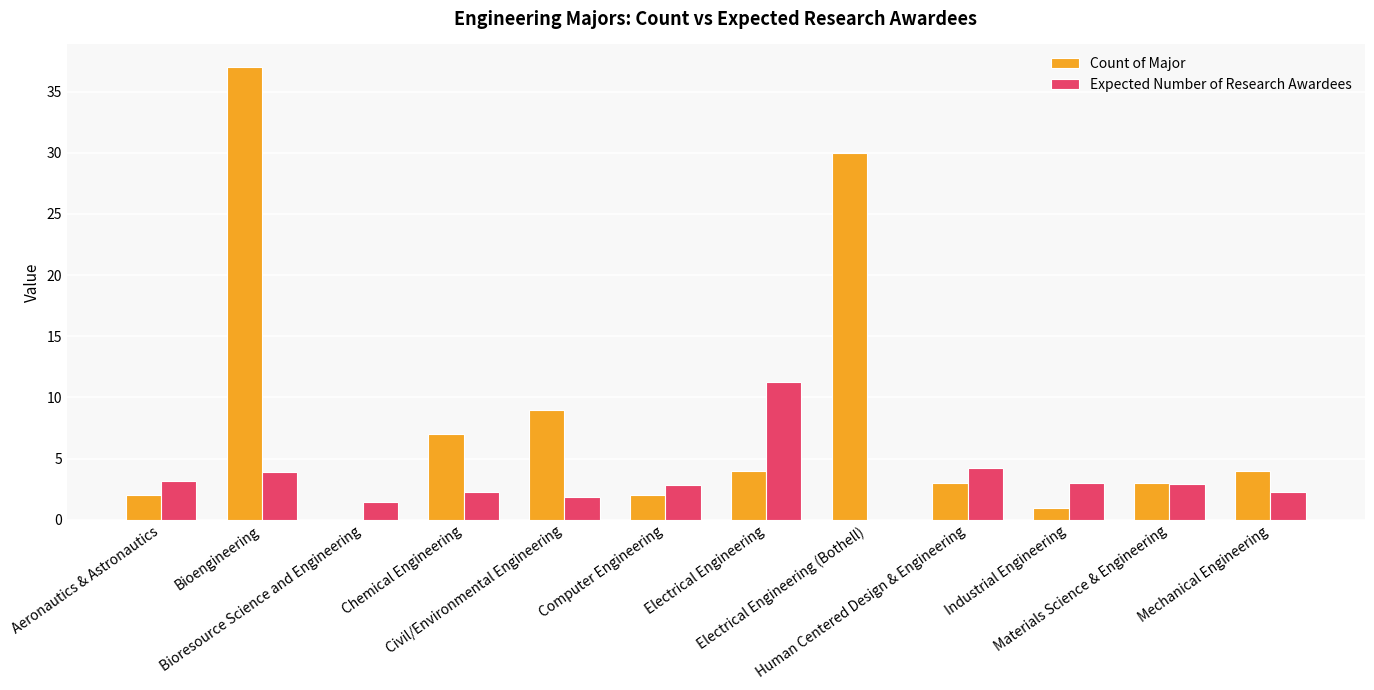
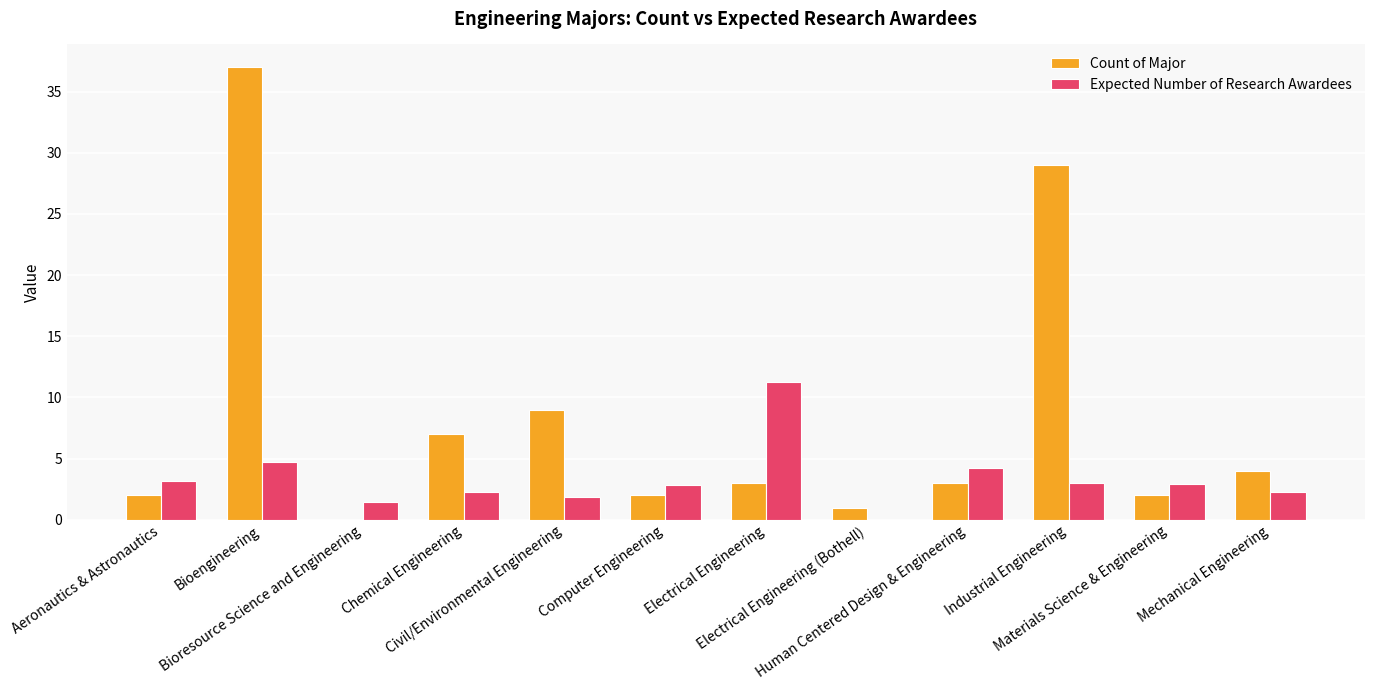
  {
    "Count of Major": {
      "Aeronautics & Astronautics": 2,
      "Bioengineering": 37,
      "Bioresource Science and Engineering": 0,
      "Chemical Engineering": 7,
      "Civil/Environmental Engineering": 9,
      "Computer Engineering": 2,
-     "Electrical Engineering": 4,
-     "Electrical Engineering (Bothell)": 30,
+     "Electrical Engineering": 3,
+     "Electrical Engineering (Bothell)": 1,
      "Human Centered Design & Engineering": 3,
-     "Industrial Engineering": 1,
-     "Materials Science & Engineering": 3,
+     "Industrial Engineering": 29,
+     "Materials Science & Engineering": 2,
      "Mechanical Engineering": 4
    },
    "Expected Number of Research Awardees": {
      "Aeronautics & Astronautics": 3.2,
-     "Bioengineering": 3.9,
+     "Bioengineering": 4.7,
      "Bioresource Science and Engineering": 1.4,
      "Chemical Engineering": 2.3,
      "Civil/Environmental Engineering": 1.9,
      "Computer Engineering": 2.9,
      "Electrical Engineering": 11.3,
      "Electrical Engineering (Bothell)": 0.0,
      "Human Centered Design & Engineering": 4.2,
      "Industrial Engineering": 3.0,
      "Materials Science & Engineering": 2.9,
      "Mechanical Engineering": 2.3
    }
  }
